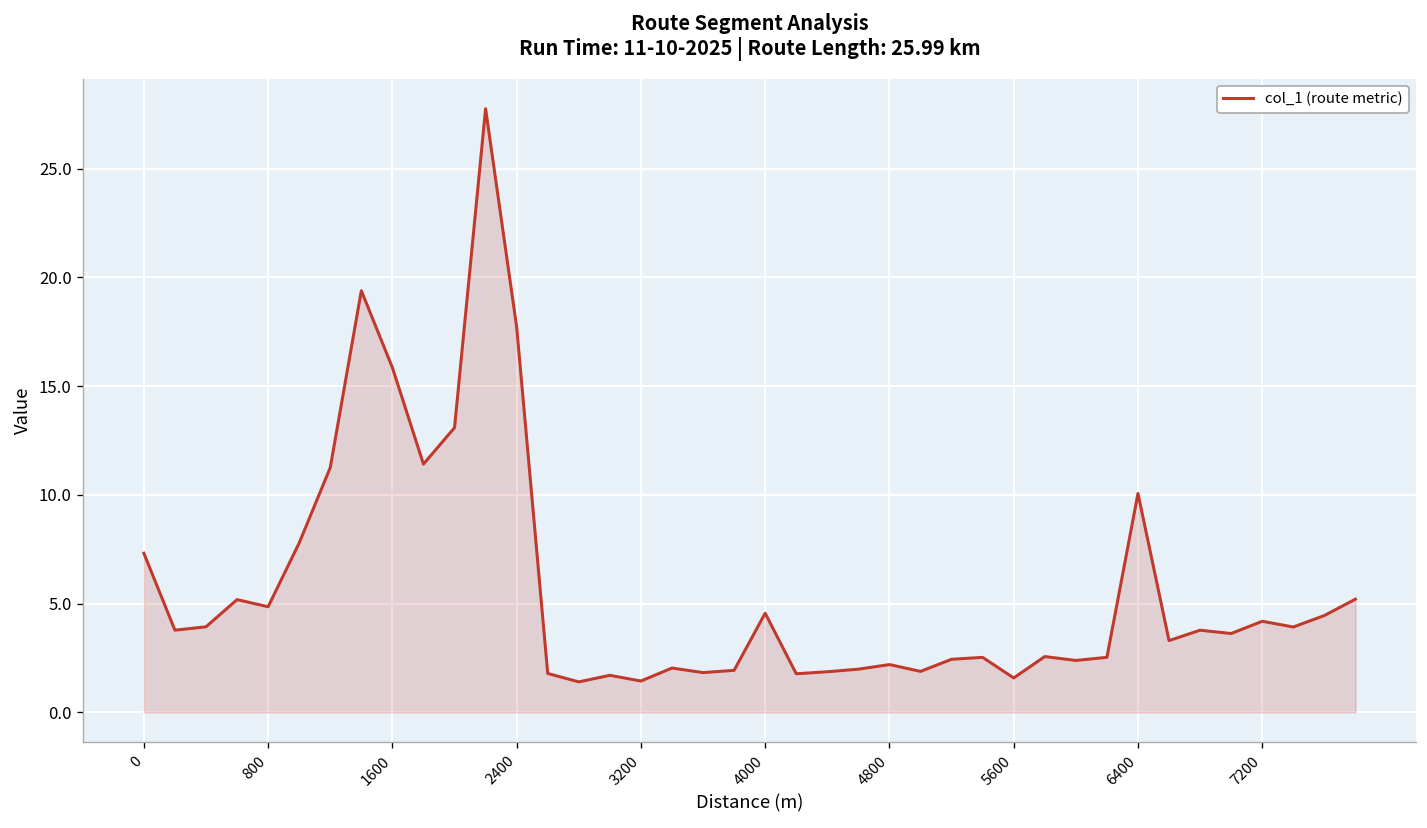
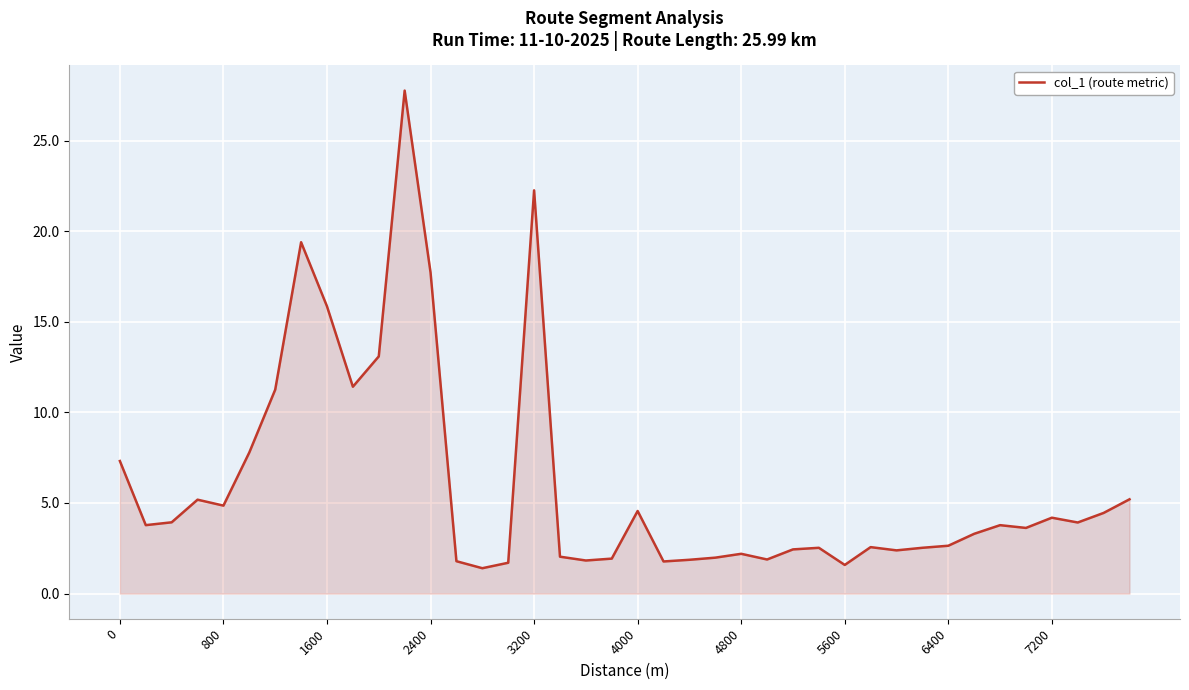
  {
    "0": 7.3,
    "800": 4.9,
    "1600": 15.9,
    "2400": 17.7,
-   "3200": 1.4,
+   "3200": 22.3,
    "4000": 4.6,
    "4800": 2.2,
    "5600": 1.6,
-   "6400": 10.1,
+   "6400": 2.6,
    "7200": 4.2
  }
